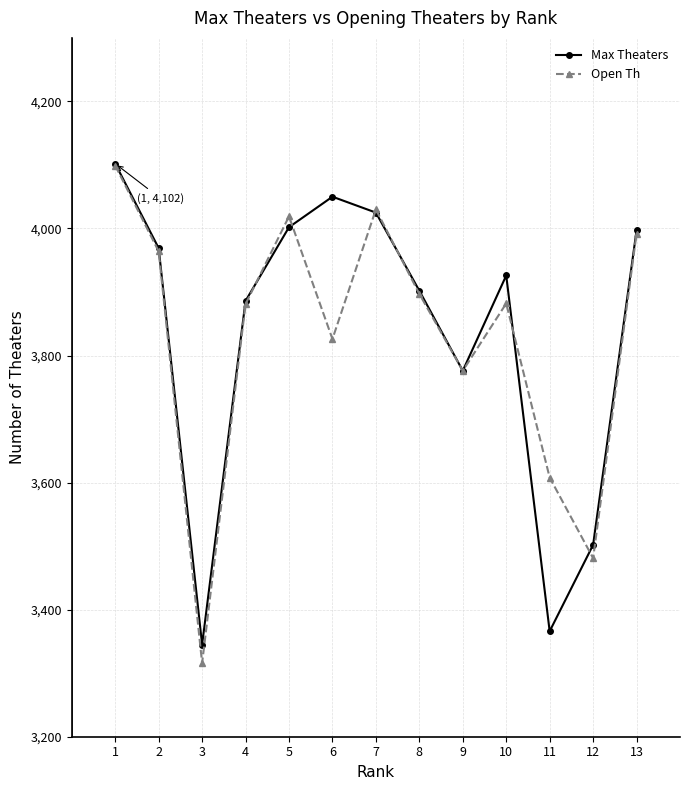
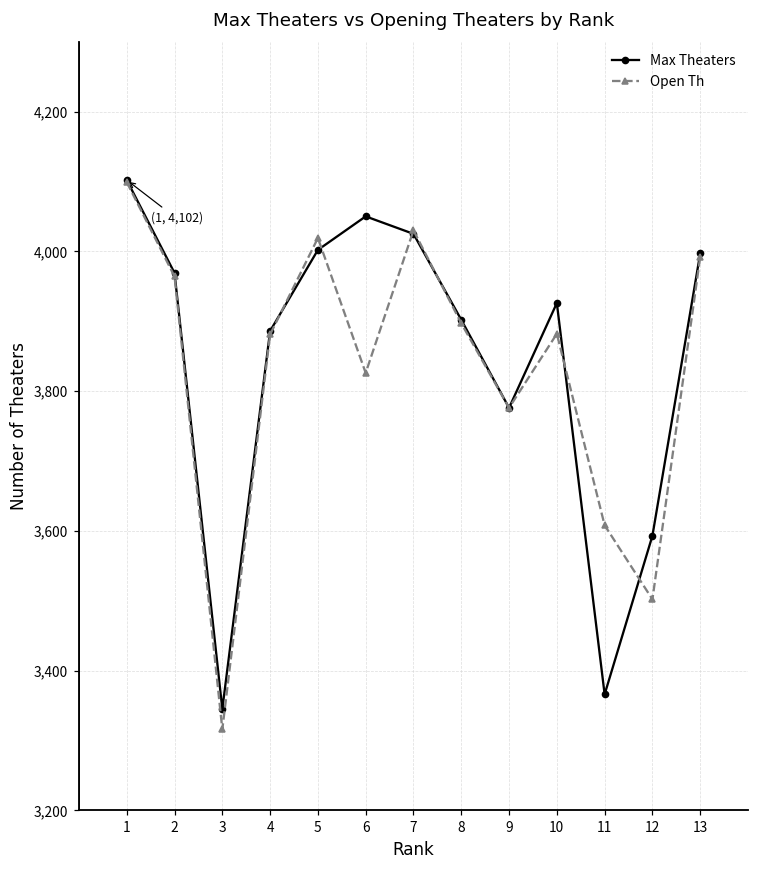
  {
    "Max Theaters": {
      "2": "3,970",
      "3": "3,350",
      "4": "3,890",
      "5": "4,000",
      "6": "4,050",
      "7": "4,030",
      "8": "3,900",
      "10": "3,930",
      "11": "3,370",
-     "12": "3,500",
+     "12": "3,590",
      "13": "4,000"
    },
    "Open Th": {
      "2": "3,960",
      "3": "3,320",
      "4": "3,880",
      "5": "4,020",
      "6": "3,830",
      "7": "4,030",
      "8": "3,900",
      "10": "3,880",
      "11": "3,610",
-     "12": "3,480",
+     "12": "3,500",
      "13": "3,990"
    }
  }
